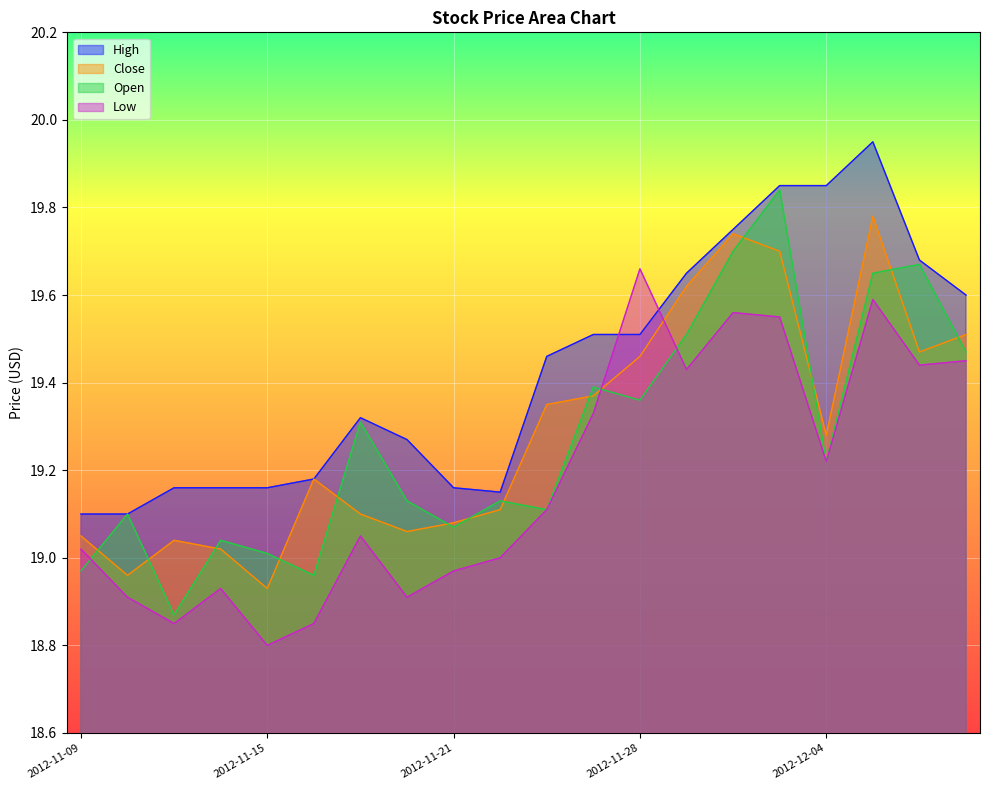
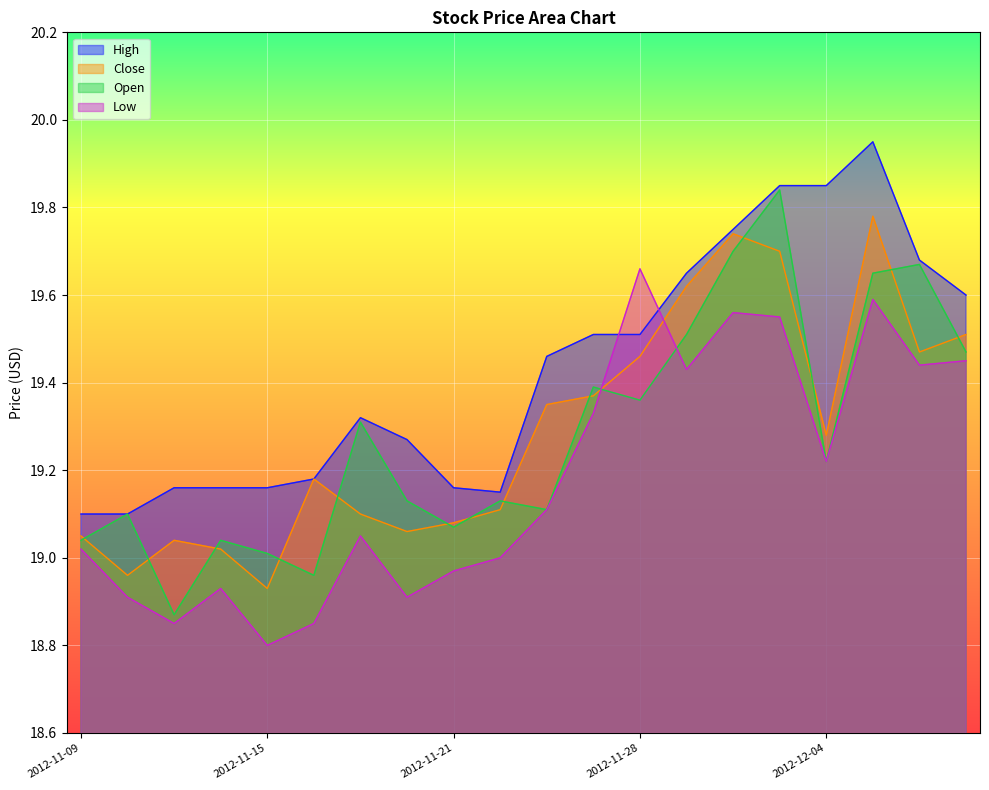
  {
    "High": {
      "2012-11-09": 19.10,
      "2012-11-15": 19.16,
      "2012-11-21": 19.16,
      "2012-11-28": 19.51,
      "2012-12-04": 19.85
    },
    "Close": {
      "2012-11-09": 19.05,
      "2012-11-15": 18.93,
      "2012-11-21": 19.08,
      "2012-11-28": 19.46,
      "2012-12-04": 19.28
    },
    "Open": {
-     "2012-11-09": 18.97,
+     "2012-11-09": 19.04,
      "2012-11-15": 19.01,
      "2012-11-21": 19.07,
      "2012-11-28": 19.36
    },
    "Low": {
      "2012-11-09": 19.02,
      "2012-11-15": 18.80,
      "2012-11-21": 18.97,
      "2012-11-28": 19.66
    }
  }
